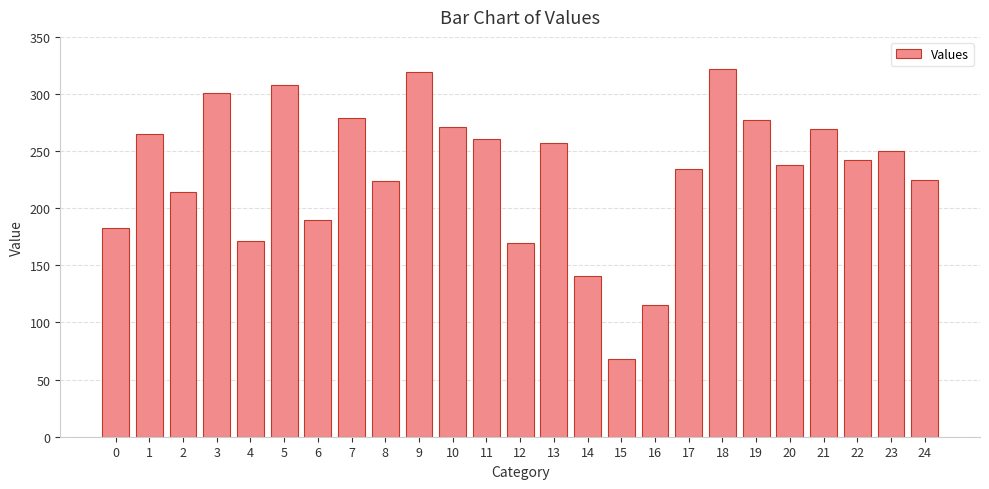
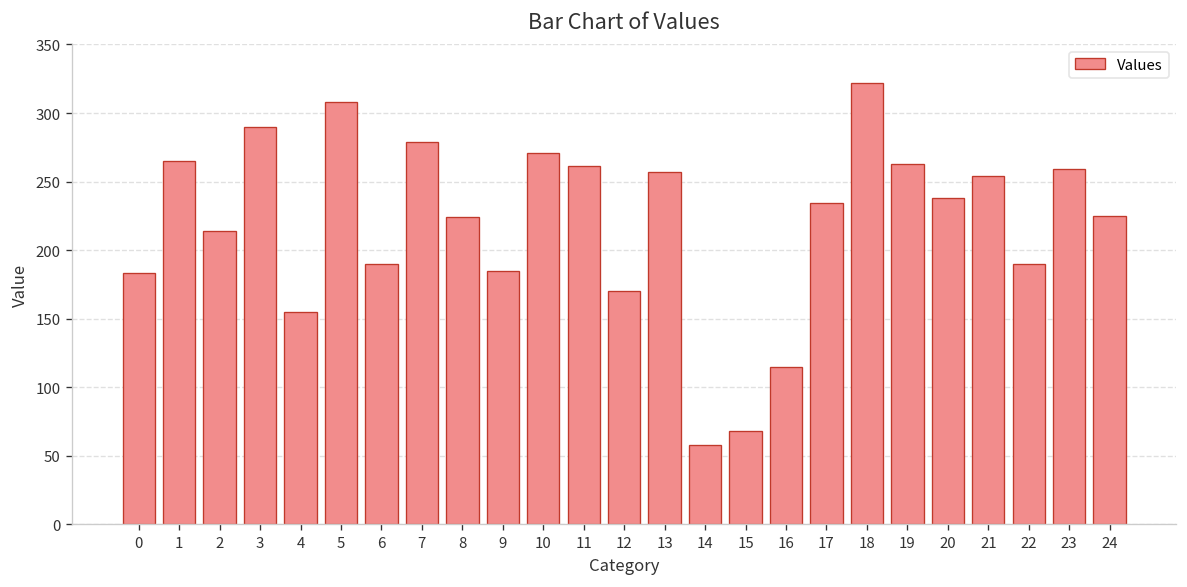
  {
    "0": 183,
    "1": 265,
    "2": 214,
-   "3": 301,
-   "4": 171,
+   "3": 290,
+   "4": 155,
    "5": 308,
    "6": 190,
    "7": 279,
    "8": 224,
-   "9": 319,
+   "9": 185,
    "10": 271,
    "11": 261,
    "12": 170,
    "13": 257,
-   "14": 141,
+   "14": 58,
    "15": 68,
    "16": 115,
    "17": 234,
    "18": 322,
-   "19": 277,
+   "19": 263,
    "20": 238,
-   "21": 269,
-   "22": 242,
-   "23": 250,
+   "21": 254,
+   "22": 190,
+   "23": 259,
    "24": 225
  }
